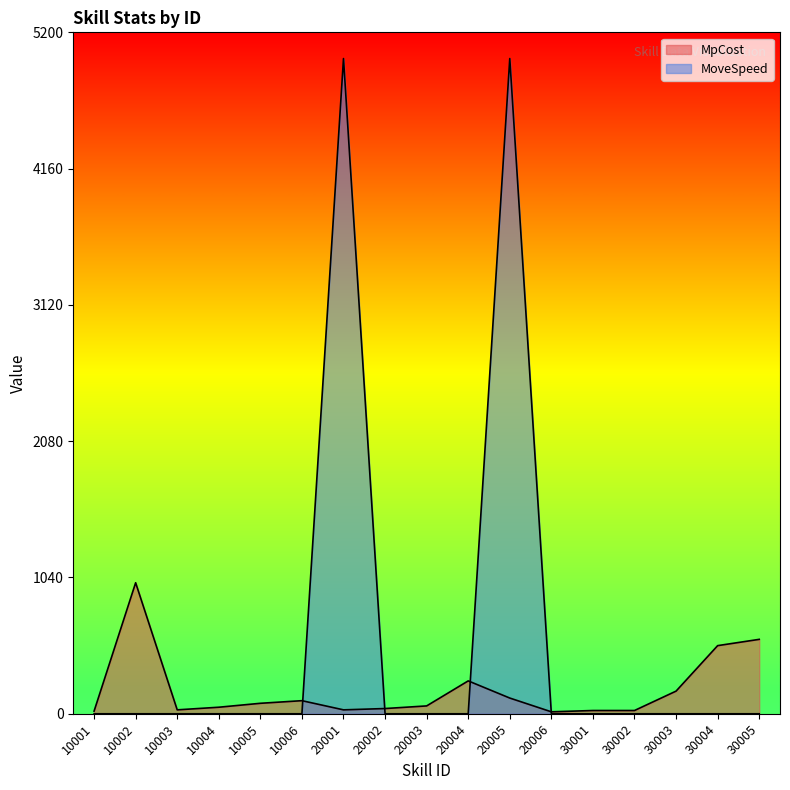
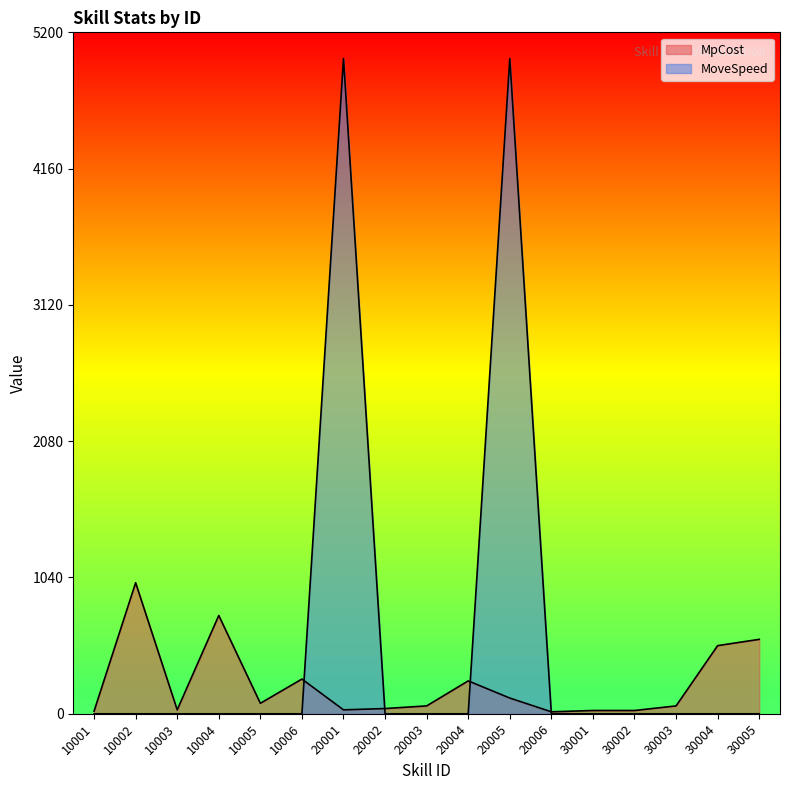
  {
    "MpCost": {
      "10001": 20,
      "10002": 1000,
      "10003": 30,
-     "10004": 50,
+     "10004": 750,
      "10005": 80,
-     "10006": 100,
+     "10006": 270,
      "20001": 30,
      "20002": 40,
      "20003": 60,
      "20004": 250,
      "20005": 120,
      "30001": 30,
      "30002": 30,
-     "30003": 170,
+     "30003": 60,
      "30004": 520,
      "30005": 570
    },
    "MoveSpeed": {
      "10001": 0,
      "10002": 0,
      "10003": 0,
      "10004": 0,
      "10005": 0,
      "10006": 0,
      "20001": 5000,
      "20002": 0,
      "20003": 0,
      "20004": 0,
      "20005": 5000,
      "30001": 0,
      "30002": 0,
      "30003": 0,
      "30004": 0,
      "30005": 0
    }
  }
